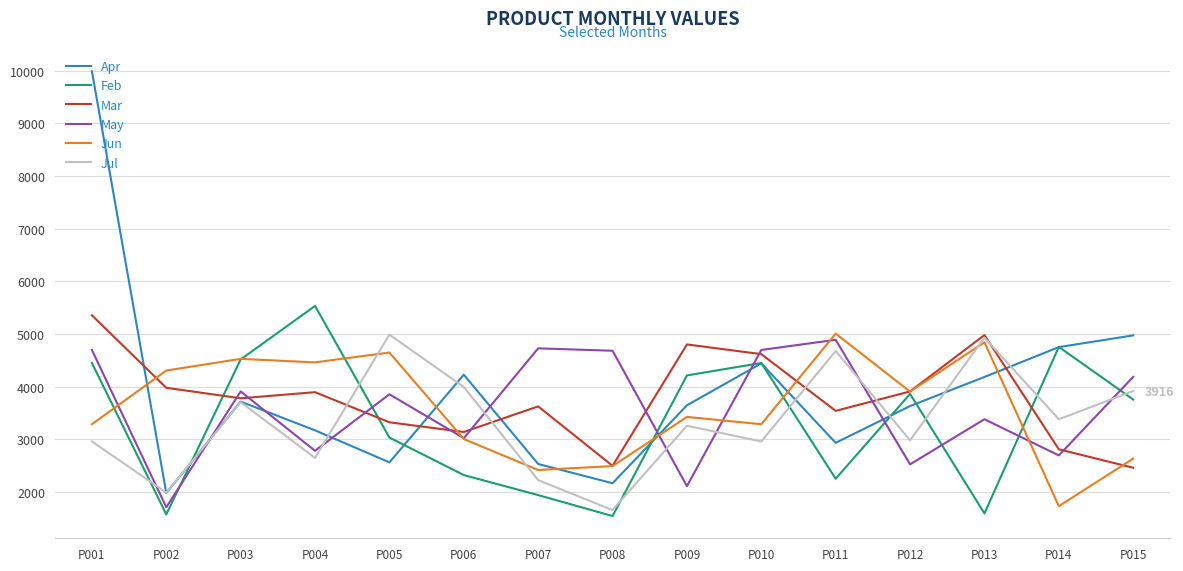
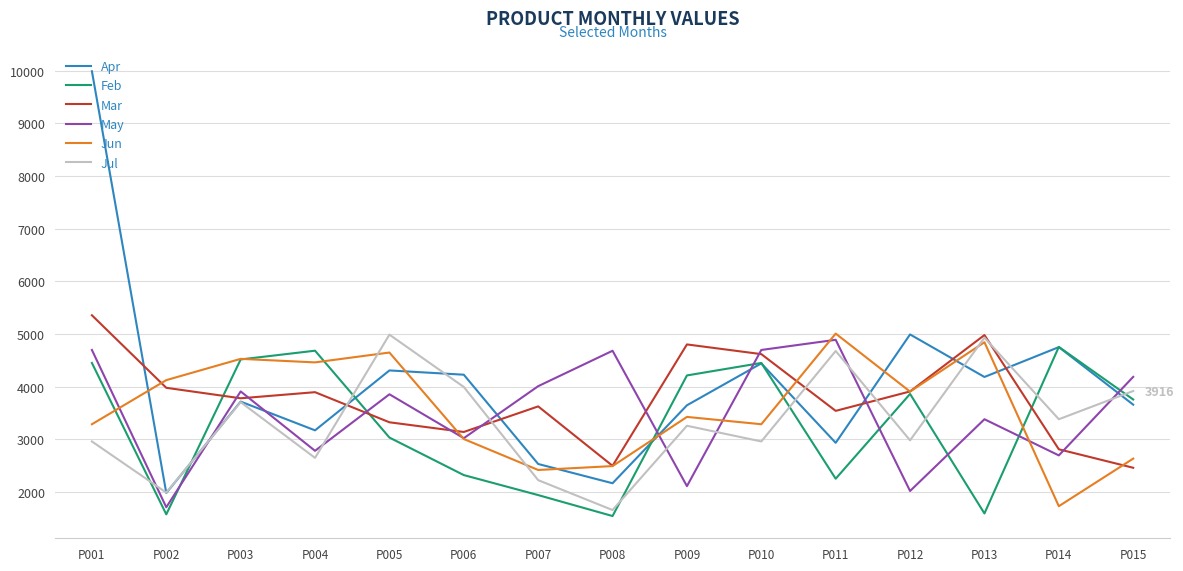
  {
    "Apr": {
      "P001": 10000,
      "P004": 3200,
-     "P005": 2600,
+     "P005": 4300,
      "P006": 4200,
      "P007": 2500,
      "P008": 2200,
      "P009": 3600,
      "P011": 2900,
-     "P012": 3600,
+     "P012": 5000,
      "P013": 4200,
-     "P015": 5000
+     "P015": 3700
    },
    "Feb": {
      "P001": 4400,
      "P002": 1600,
-     "P004": 5500,
+     "P004": 4700,
      "P005": 3000,
      "P006": 2300,
      "P007": 1900,
      "P008": 1500,
      "P009": 4200,
      "P011": 2300,
      "P013": 1600
    },
    "Mar": {
      "P001": 5400,
      "P002": 4000,
      "P003": 3800,
      "P004": 3900,
      "P005": 3300,
      "P006": 3100,
      "P007": 3600,
      "P009": 4800,
      "P010": 4600,
      "P011": 3500,
      "P014": 2800,
      "P015": 2500
    },
    "May": {
      "P001": 4700,
      "P002": 1700,
      "P003": 3900,
      "P004": 2800,
      "P005": 3900,
-     "P007": 4700,
+     "P007": 4000,
      "P008": 4700,
      "P009": 2100,
      "P010": 4700,
      "P011": 4900,
-     "P012": 2500,
+     "P012": 2000,
      "P013": 3400,
      "P014": 2700,
      "P015": 4200
    },
    "Jun": {
      "P001": 3300,
-     "P002": 4300,
+     "P002": 4100,
      "P004": 4500,
      "P005": 4600,
      "P007": 2400,
      "P009": 3400,
      "P010": 3300,
      "P011": 5000,
      "P013": 4800,
      "P014": 1700,
      "P015": 2600
    },
    "Jul": {
      "P015": 3916
    }
  }
